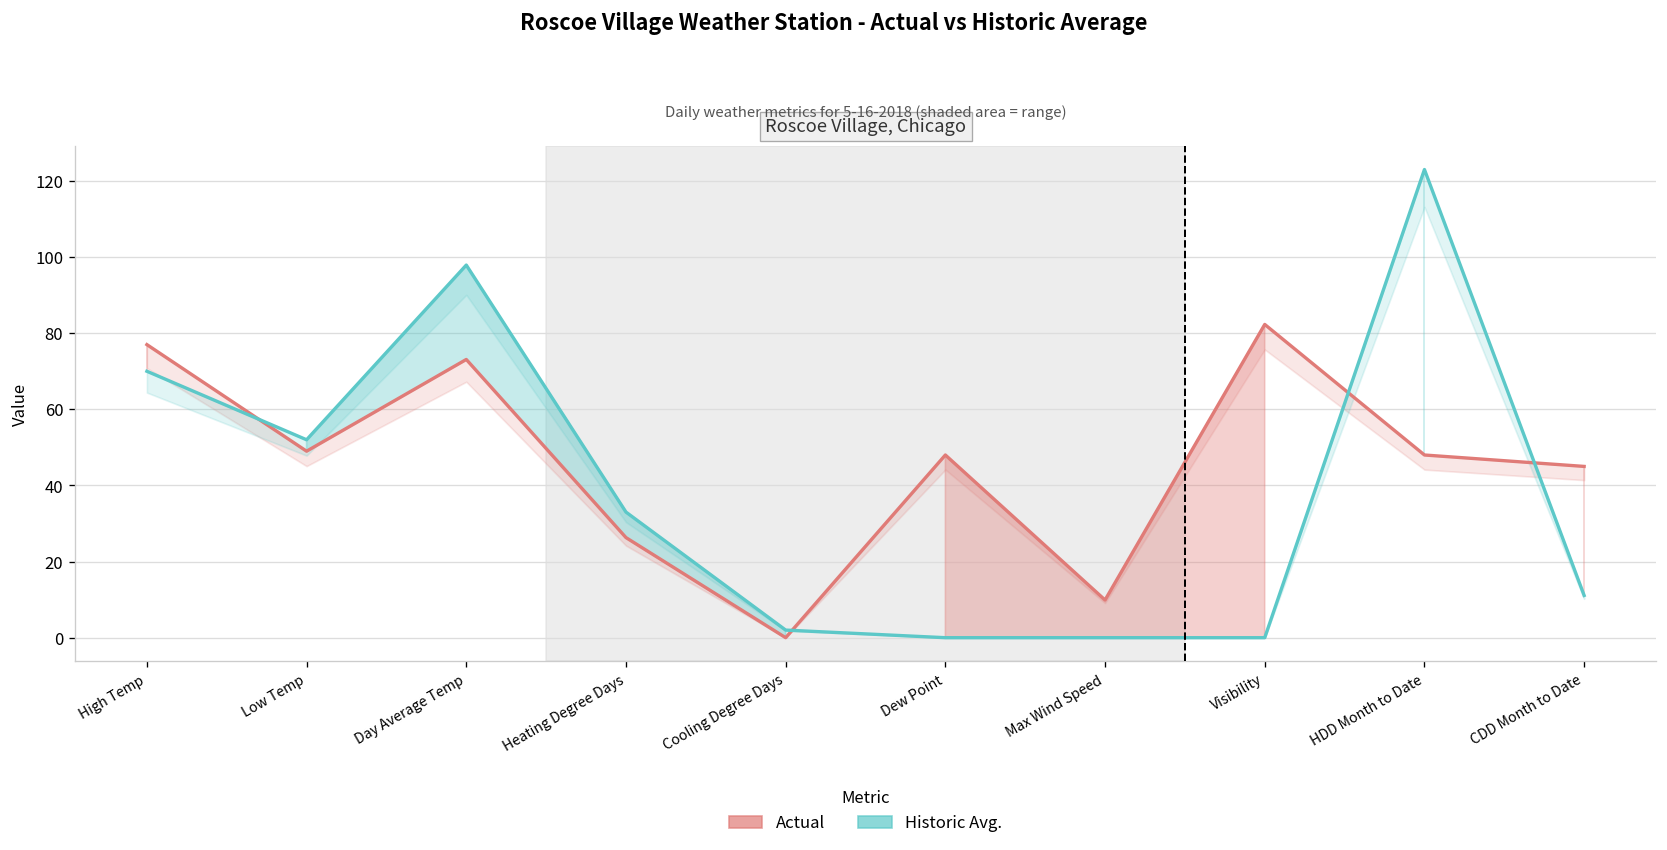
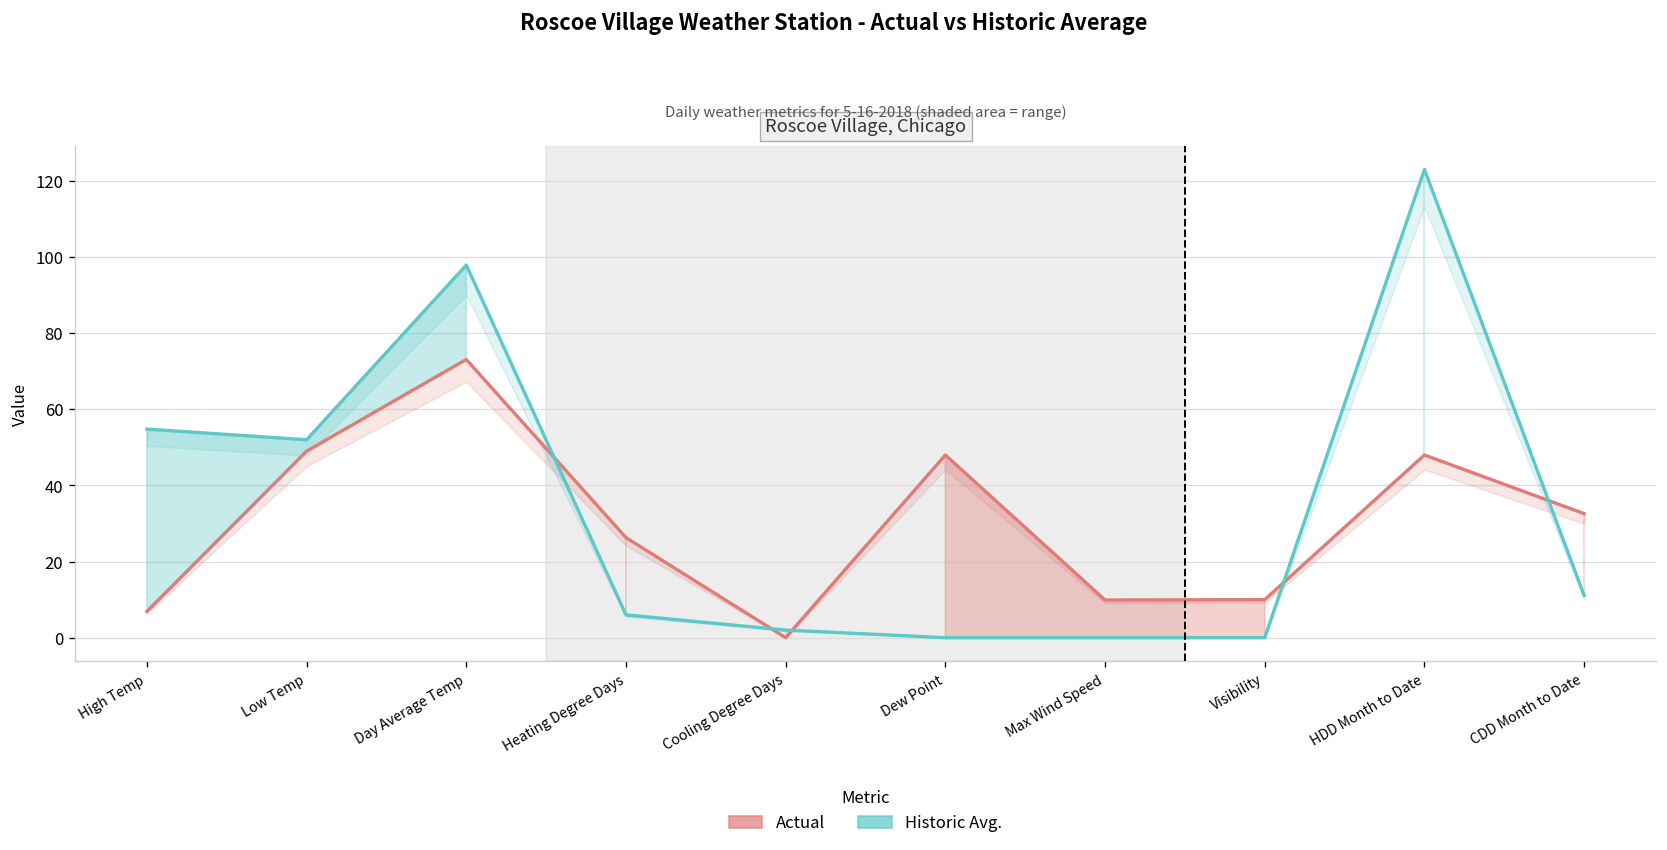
  {
    "Actual": {
-     "High Temp": 77,
+     "High Temp": 7,
      "Low Temp": 49,
      "Day Average Temp": 73,
      "Heating Degree Days": 26,
      "Cooling Degree Days": 0,
      "Dew Point": 48,
      "Max Wind Speed": 10,
-     "Visibility": 82,
+     "Visibility": 10,
      "HDD Month to Date": 48,
-     "CDD Month to Date": 45
+     "CDD Month to Date": 33
    },
    "Historic Avg.": {
-     "High Temp": 70,
+     "High Temp": 55,
      "Low Temp": 52,
      "Day Average Temp": 98,
-     "Heating Degree Days": 33,
+     "Heating Degree Days": 6,
      "Cooling Degree Days": 2,
      "Dew Point": 0,
      "Max Wind Speed": 0,
      "Visibility": 0,
      "HDD Month to Date": 123,
      "CDD Month to Date": 11
    }
  }
